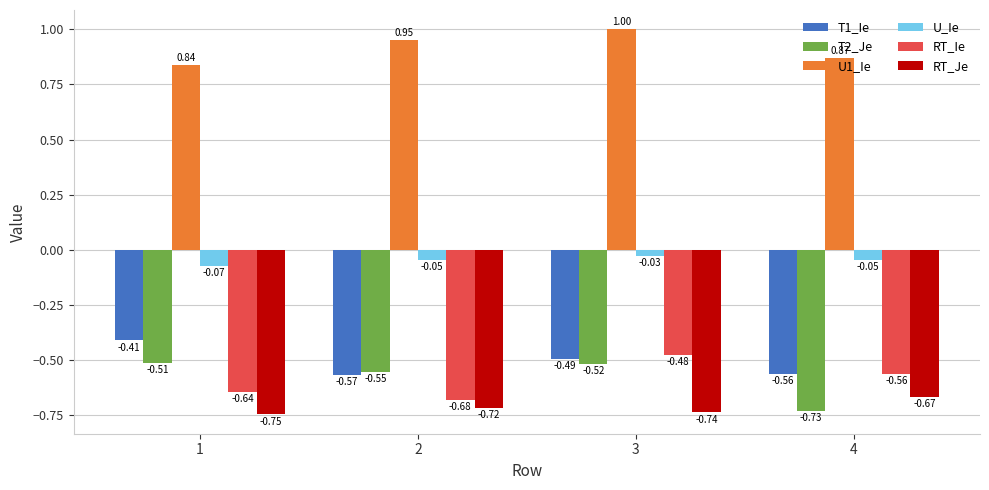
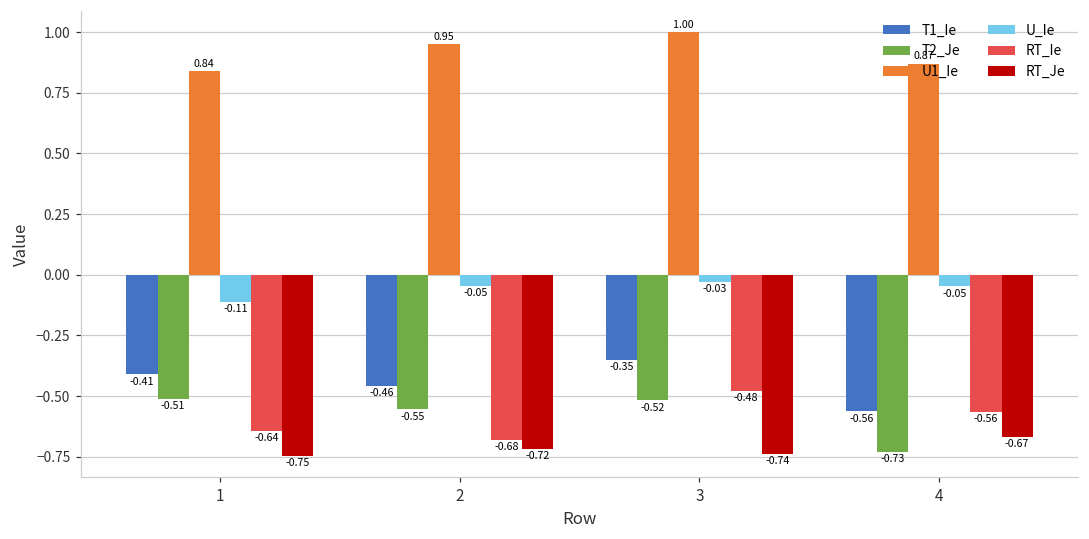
  {
    "T1_Ie": {
      "1": -0.41,
-     "2": -0.57,
-     "3": -0.49,
+     "2": -0.46,
+     "3": -0.35,
      "4": -0.56
    },
    "T2_Je": {
      "1": -0.51,
      "2": -0.55,
      "3": -0.52,
      "4": -0.73
    },
    "U_Ie": {
-     "1": -0.07,
+     "1": -0.11,
      "2": -0.05,
      "3": -0.03,
      "4": -0.05
    },
    "RT_Je": {
      "1": -0.75,
      "2": -0.72,
      "3": -0.74,
      "4": -0.67
    }
  }
